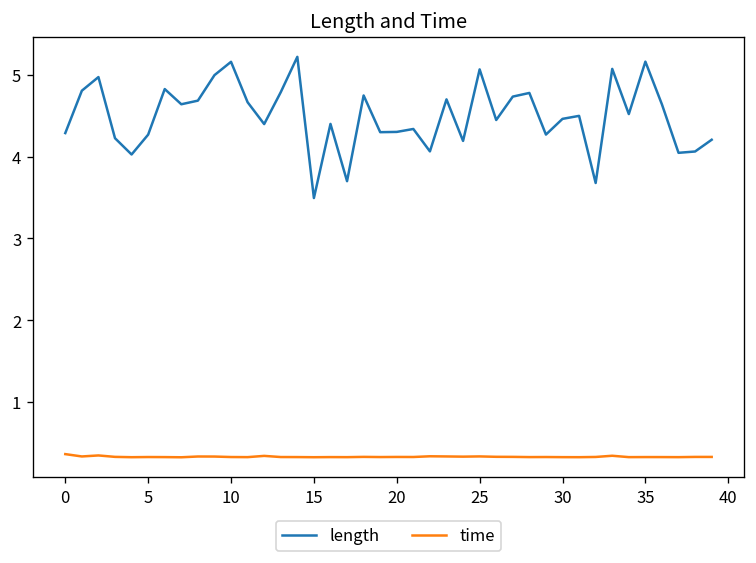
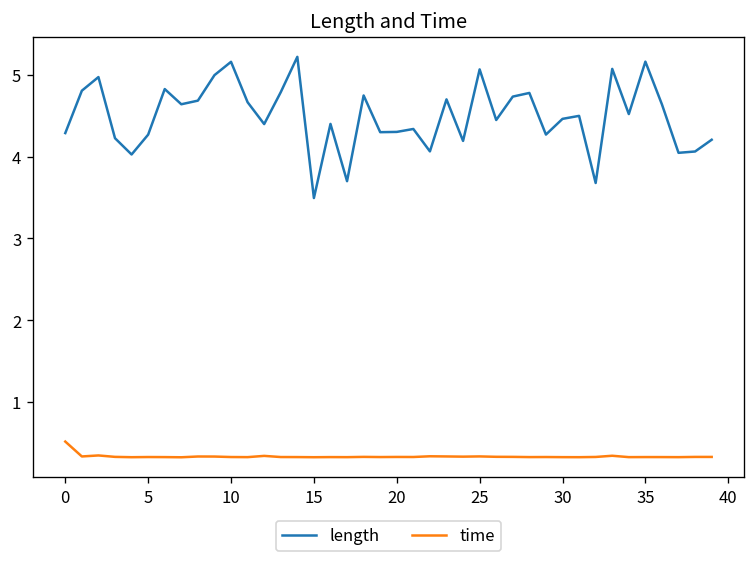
  {
    "length": {
      "0": 4.3,
      "5": 4.3,
      "10": 5.2,
      "15": 3.5,
      "20": 4.3,
      "25": 5.1,
      "30": 4.5,
      "35": 5.2
    },
    "time": {
-     "0": 0.4,
+     "0": 0.5,
      "5": 0.3,
      "10": 0.3,
      "15": 0.3,
      "20": 0.3,
      "25": 0.3,
      "30": 0.3,
      "35": 0.3
    }
  }
